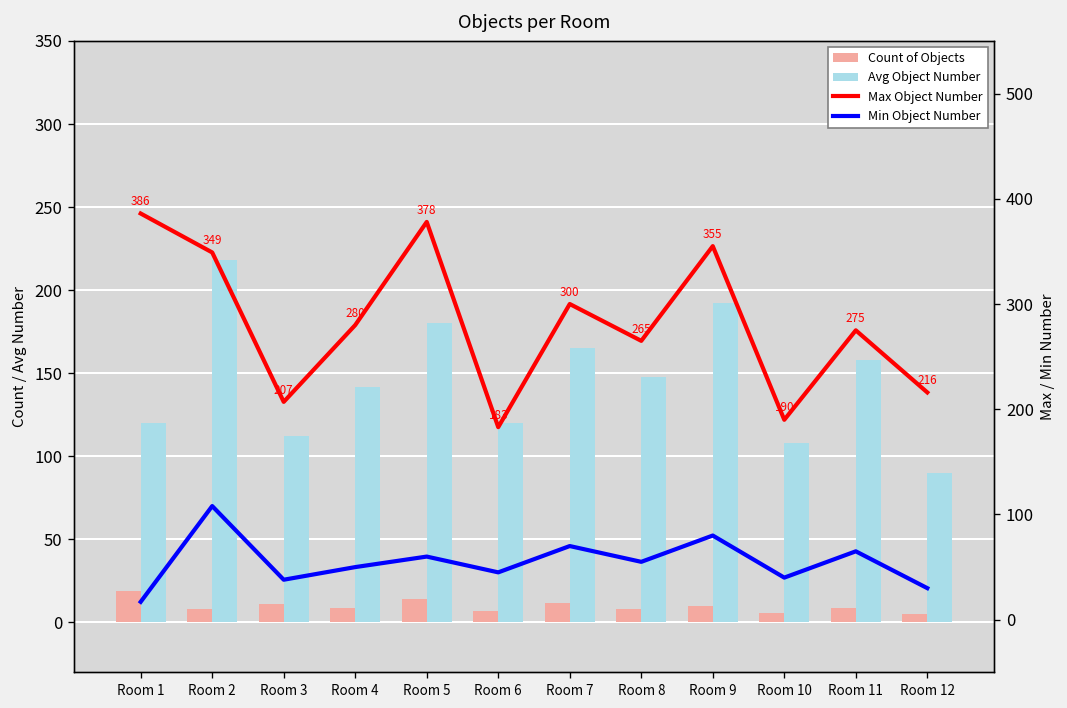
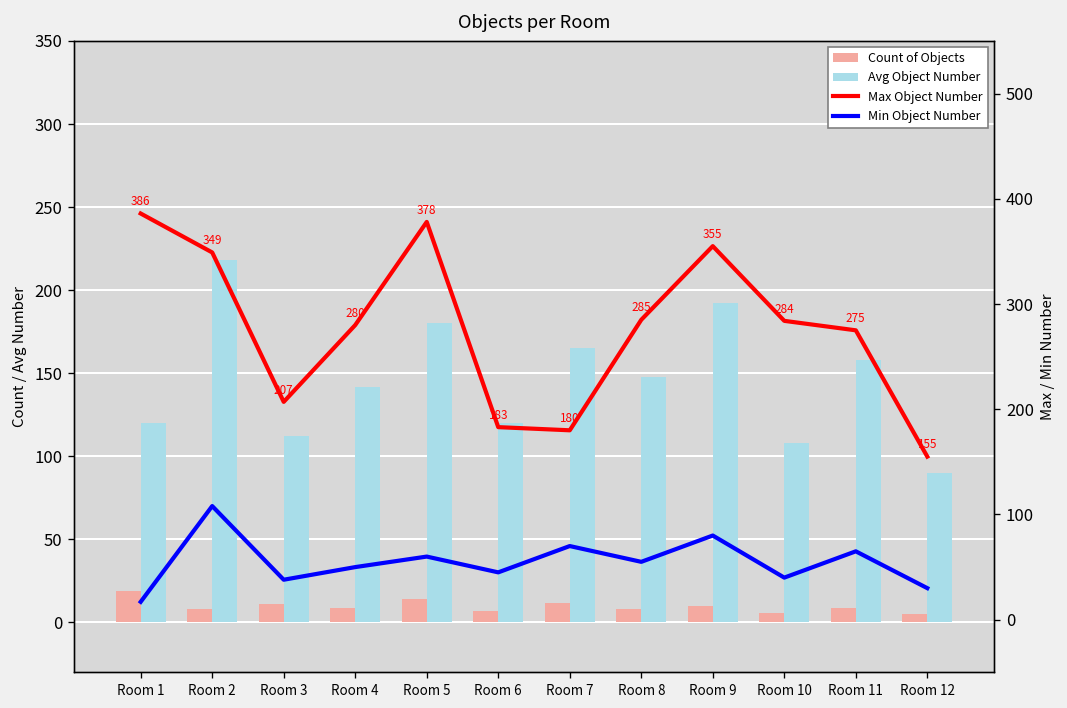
  {
    "Max Object Number": {
      "Room 1": 386,
      "Room 2": 349,
      "Room 3": 207,
      "Room 4": 280,
      "Room 5": 378,
      "Room 6": 183,
-     "Room 7": 300,
-     "Room 8": 265,
+     "Room 7": 180,
+     "Room 8": 285,
      "Room 9": 355,
-     "Room 10": 190,
+     "Room 10": 284,
      "Room 11": 275,
-     "Room 12": 216
+     "Room 12": 155
    }
  }
